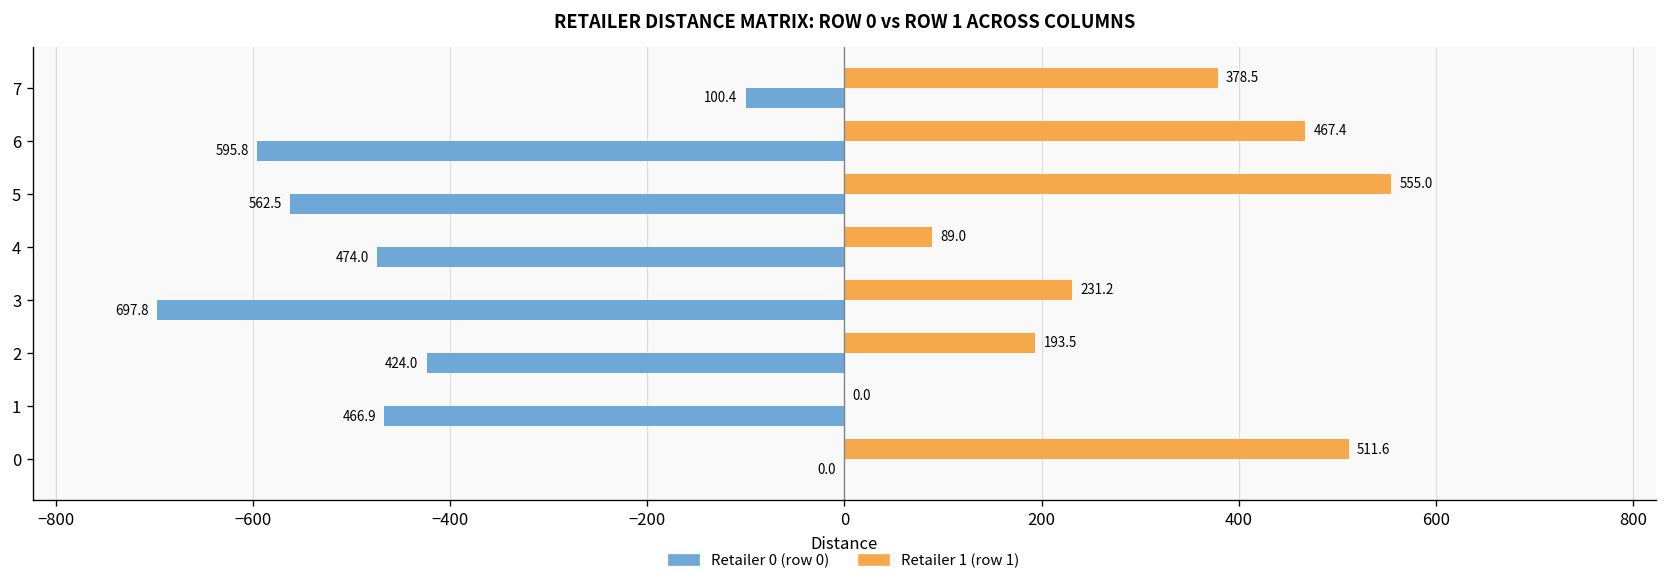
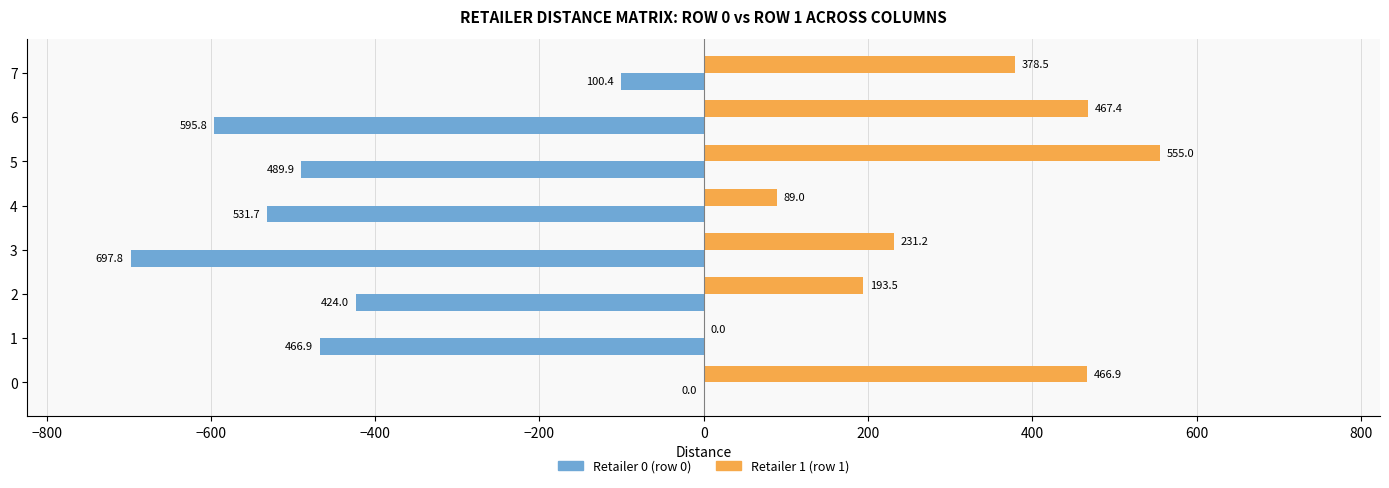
  {
    "Retailer 0 (row 0)": {
-     "5": 562.5,
-     "4": 474.0,
+     "5": 489.9,
+     "4": 531.7,
      "0": 0.0
    },
    "Retailer 1 (row 1)": {
      "7": 378.5,
      "6": 467.4,
      "5": 555.0,
      "4": 89.0,
      "3": 231.2,
      "2": 193.5,
      "1": 0.0,
-     "0": 511.6
+     "0": 466.9
    }
  }
